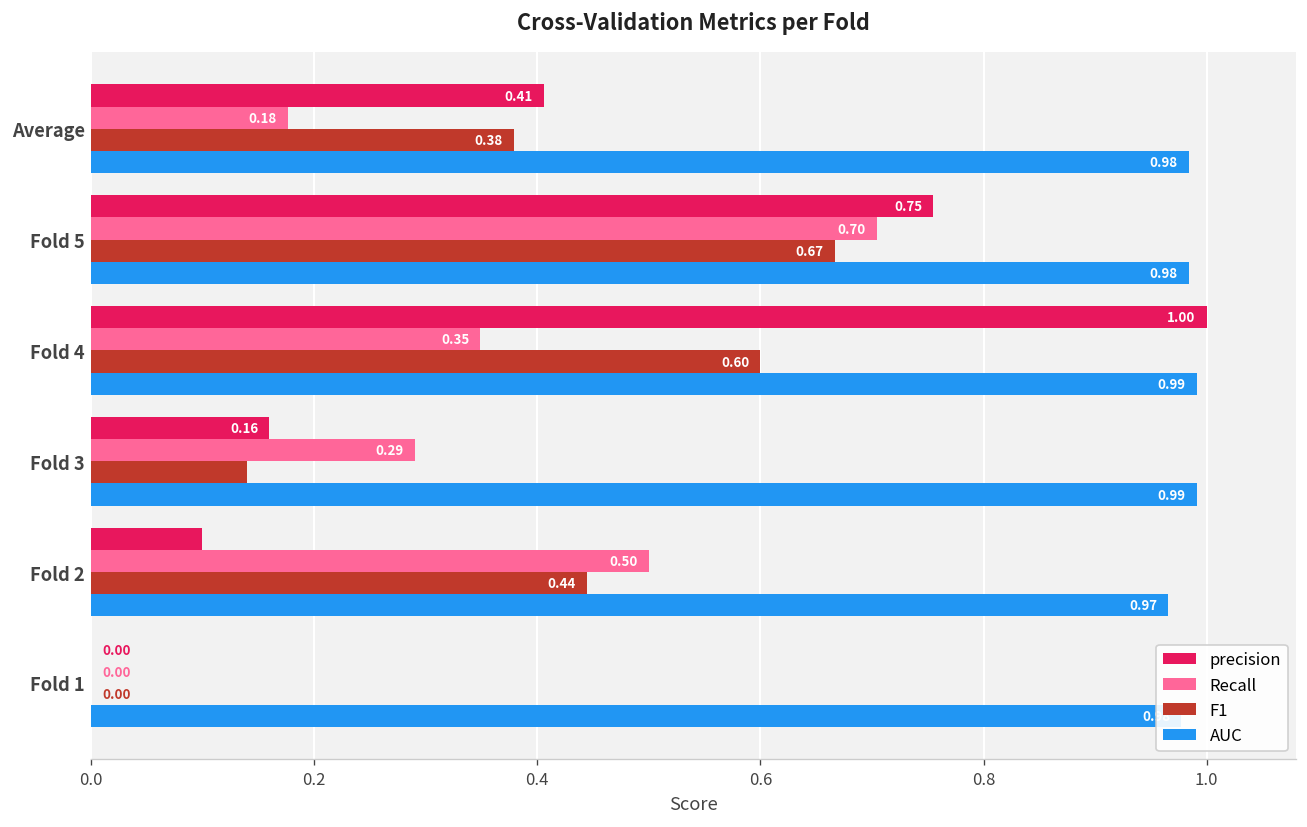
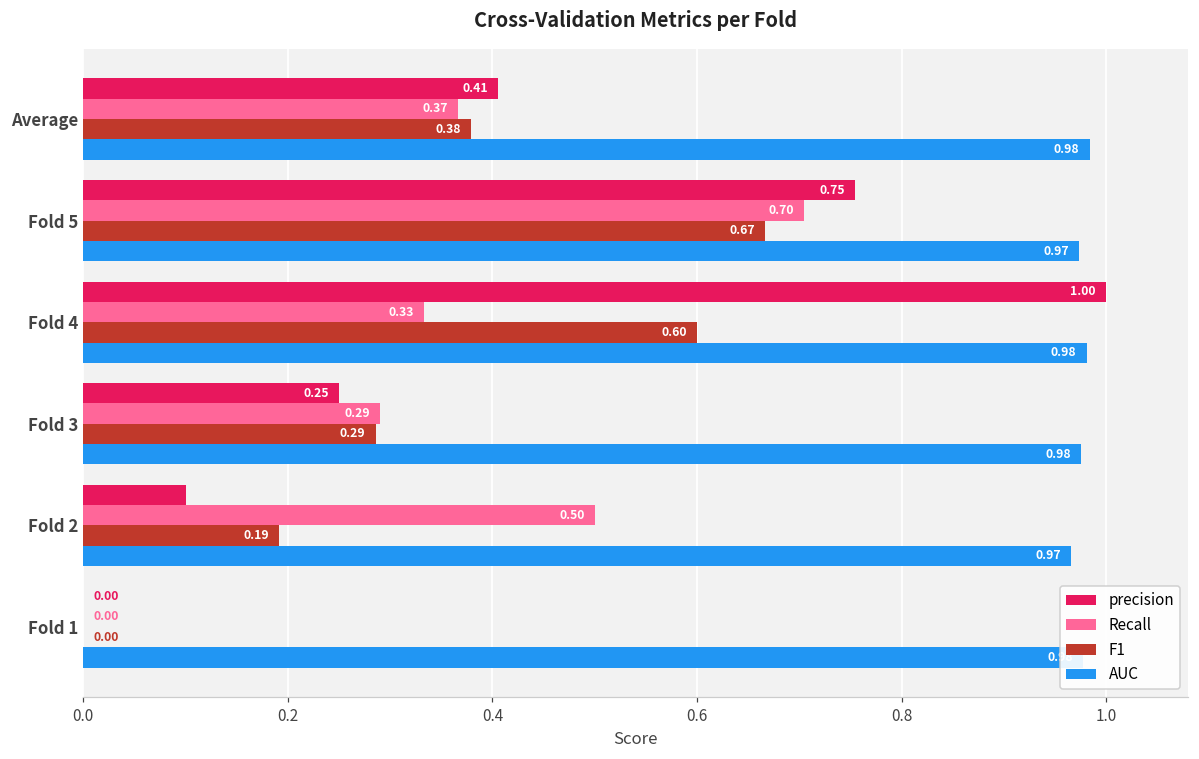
  {
    "precision": {
      "Average": 0.41,
      "Fold 5": 0.75,
      "Fold 4": 1.00,
-     "Fold 3": 0.16,
+     "Fold 3": 0.25,
      "Fold 1": 0.00
    },
    "Recall": {
-     "Average": 0.18,
+     "Average": 0.37,
      "Fold 5": 0.70,
-     "Fold 4": 0.35,
+     "Fold 4": 0.33,
      "Fold 3": 0.29,
      "Fold 2": 0.50,
      "Fold 1": 0.00
    },
    "F1": {
      "Average": 0.38,
      "Fold 5": 0.67,
      "Fold 4": 0.60,
-     "Fold 3": 0.14,
-     "Fold 2": 0.44,
+     "Fold 3": 0.29,
+     "Fold 2": 0.19,
      "Fold 1": 0.00
    },
    "AUC": {
      "Average": 0.98,
-     "Fold 5": 0.98,
-     "Fold 4": 0.99,
-     "Fold 3": 0.99,
+     "Fold 5": 0.97,
+     "Fold 4": 0.98,
+     "Fold 3": 0.98,
      "Fold 2": 0.97
    }
  }
